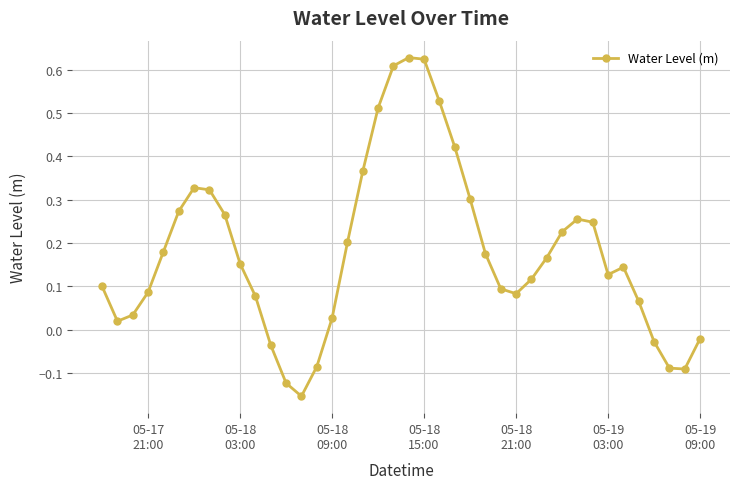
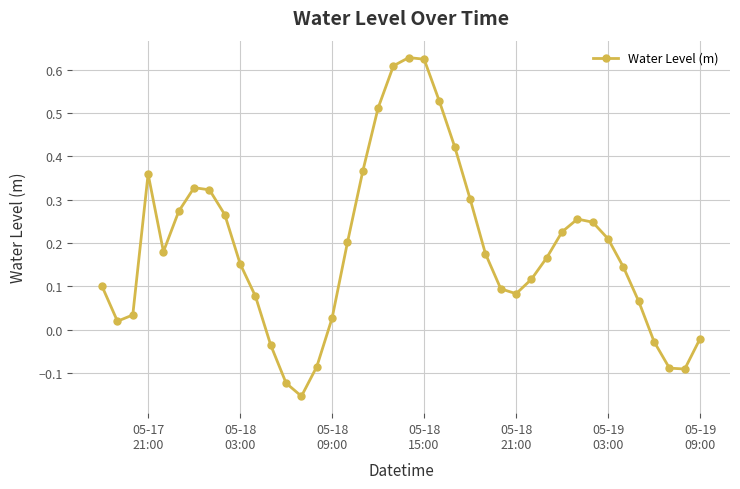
  {
-   "05-17 21:00": 0.09,
+   "05-17 21:00": 0.36,
    "05-18 03:00": 0.15,
    "05-18 09:00": 0.03,
    "05-18 15:00": 0.62,
    "05-18 21:00": 0.08,
-   "05-19 03:00": 0.13,
+   "05-19 03:00": 0.21,
    "05-19 09:00": -0.02
  }
